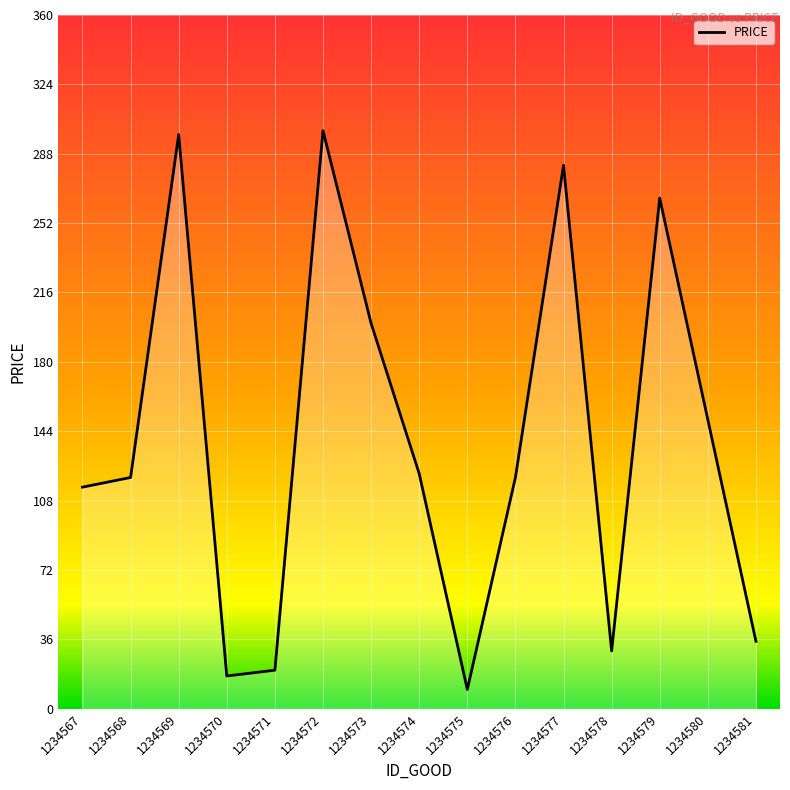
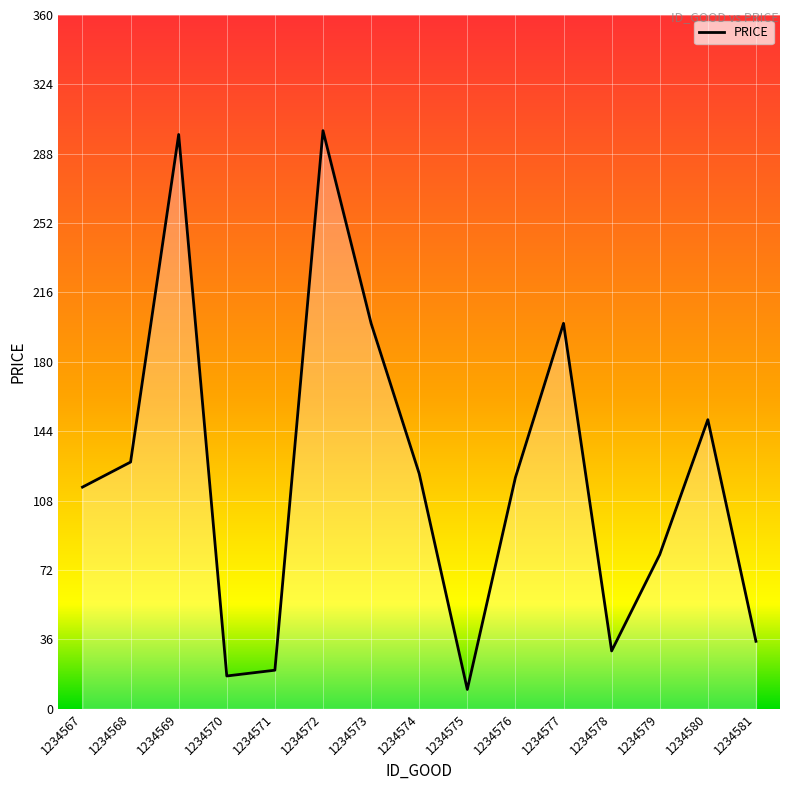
  {
    "1234567": 115,
-   "1234568": 120,
+   "1234568": 128,
    "1234569": 298,
    "1234570": 17,
    "1234571": 20,
    "1234572": 300,
    "1234573": 200,
    "1234574": 122,
    "1234575": 10,
    "1234576": 120,
-   "1234577": 282,
+   "1234577": 200,
    "1234578": 30,
-   "1234579": 265,
+   "1234579": 80,
    "1234580": 150,
    "1234581": 35
  }
